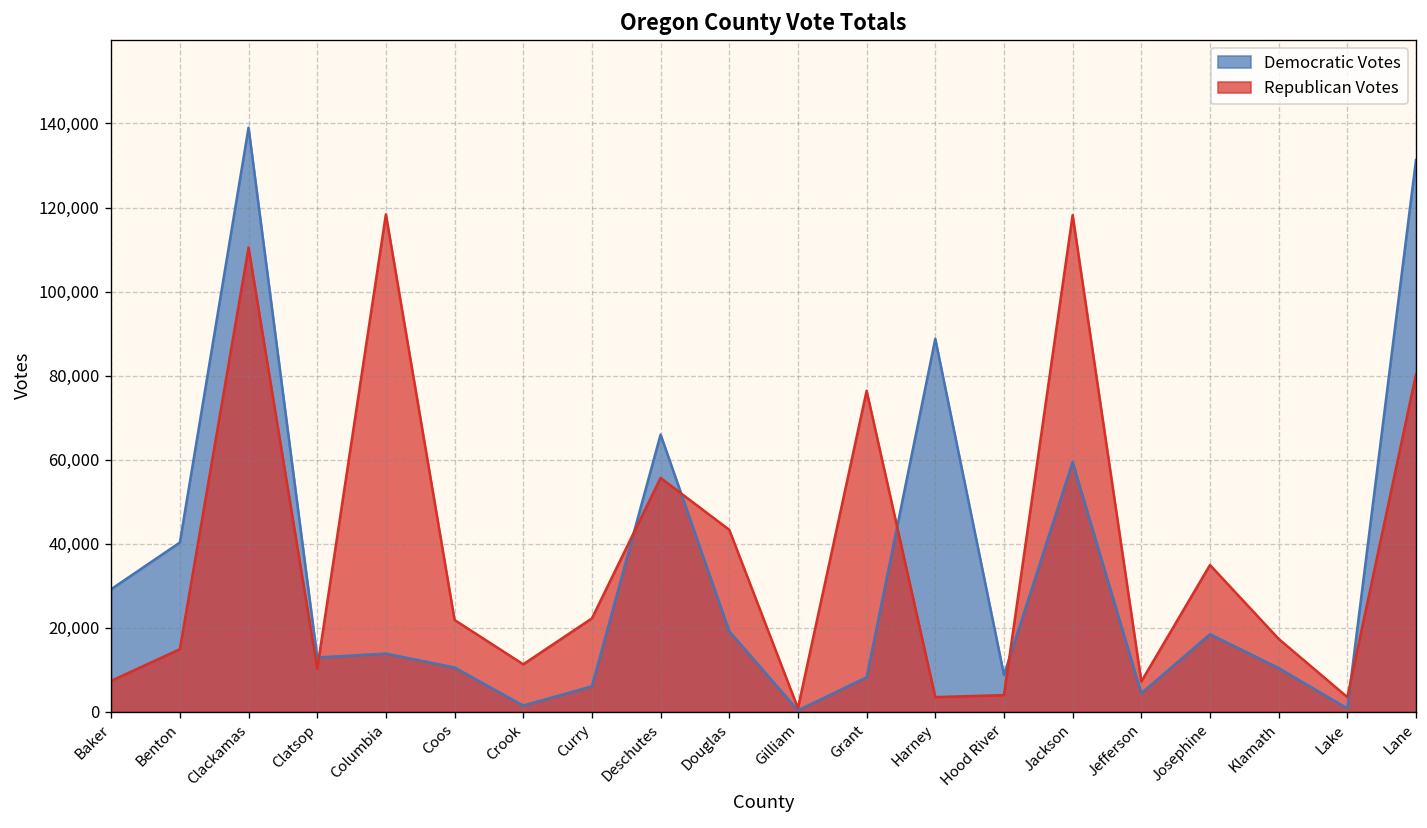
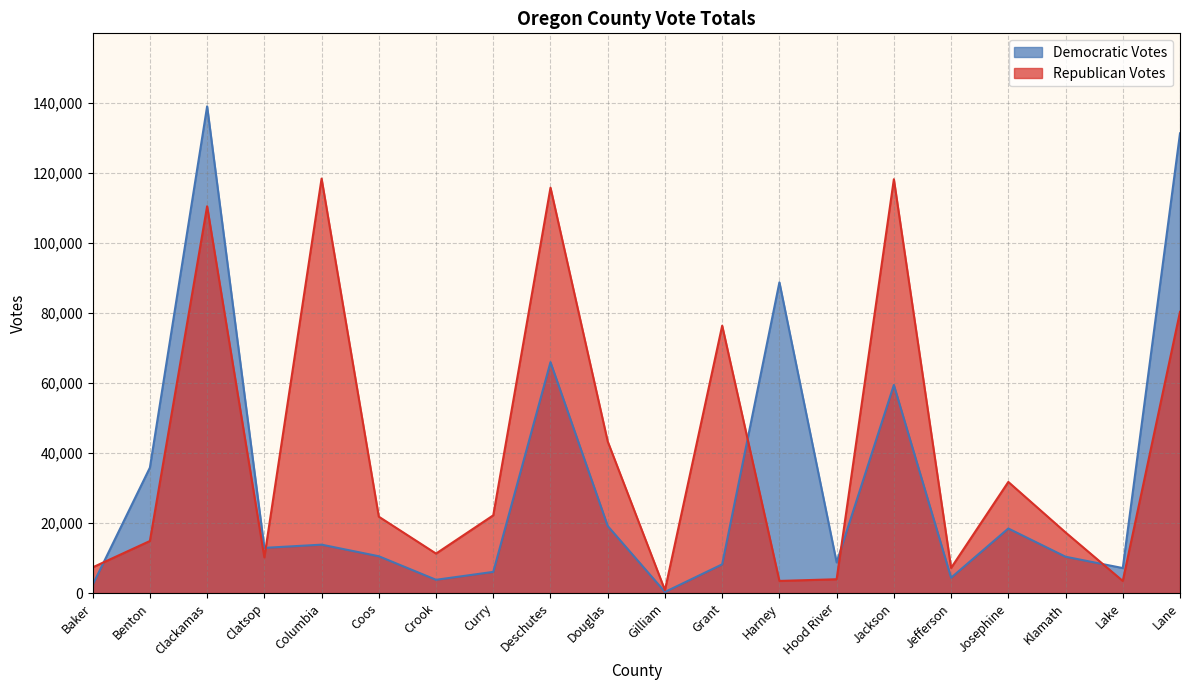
  {
    "Democratic Votes": {
-     "Baker": "29,000",
-     "Benton": "40,000",
+     "Baker": "2,000",
+     "Benton": "36,000",
      "Clackamas": "139,000",
      "Clatsop": "13,000",
      "Columbia": "14,000",
      "Coos": "11,000",
-     "Crook": "1,000",
+     "Crook": "4,000",
      "Curry": "6,000",
      "Deschutes": "66,000",
      "Douglas": "19,000",
      "Grant": "8,000",
      "Harney": "89,000",
      "Hood River": "9,000",
      "Jackson": "59,000",
      "Jefferson": "4,000",
      "Josephine": "18,000",
      "Klamath": "10,000",
-     "Lake": "1,000",
+     "Lake": "7,000",
      "Lane": "131,000"
    },
    "Republican Votes": {
      "Baker": "7,000",
      "Benton": "15,000",
      "Clackamas": "110,000",
      "Clatsop": "10,000",
      "Columbia": "118,000",
      "Coos": "22,000",
      "Crook": "11,000",
      "Curry": "22,000",
-     "Deschutes": "56,000",
+     "Deschutes": "116,000",
      "Douglas": "43,000",
      "Grant": "76,000",
      "Harney": "3,000",
      "Hood River": "4,000",
      "Jackson": "118,000",
      "Jefferson": "7,000",
-     "Josephine": "35,000",
+     "Josephine": "32,000",
      "Klamath": "17,000",
      "Lake": "3,000",
      "Lane": "80,000"
    }
  }
